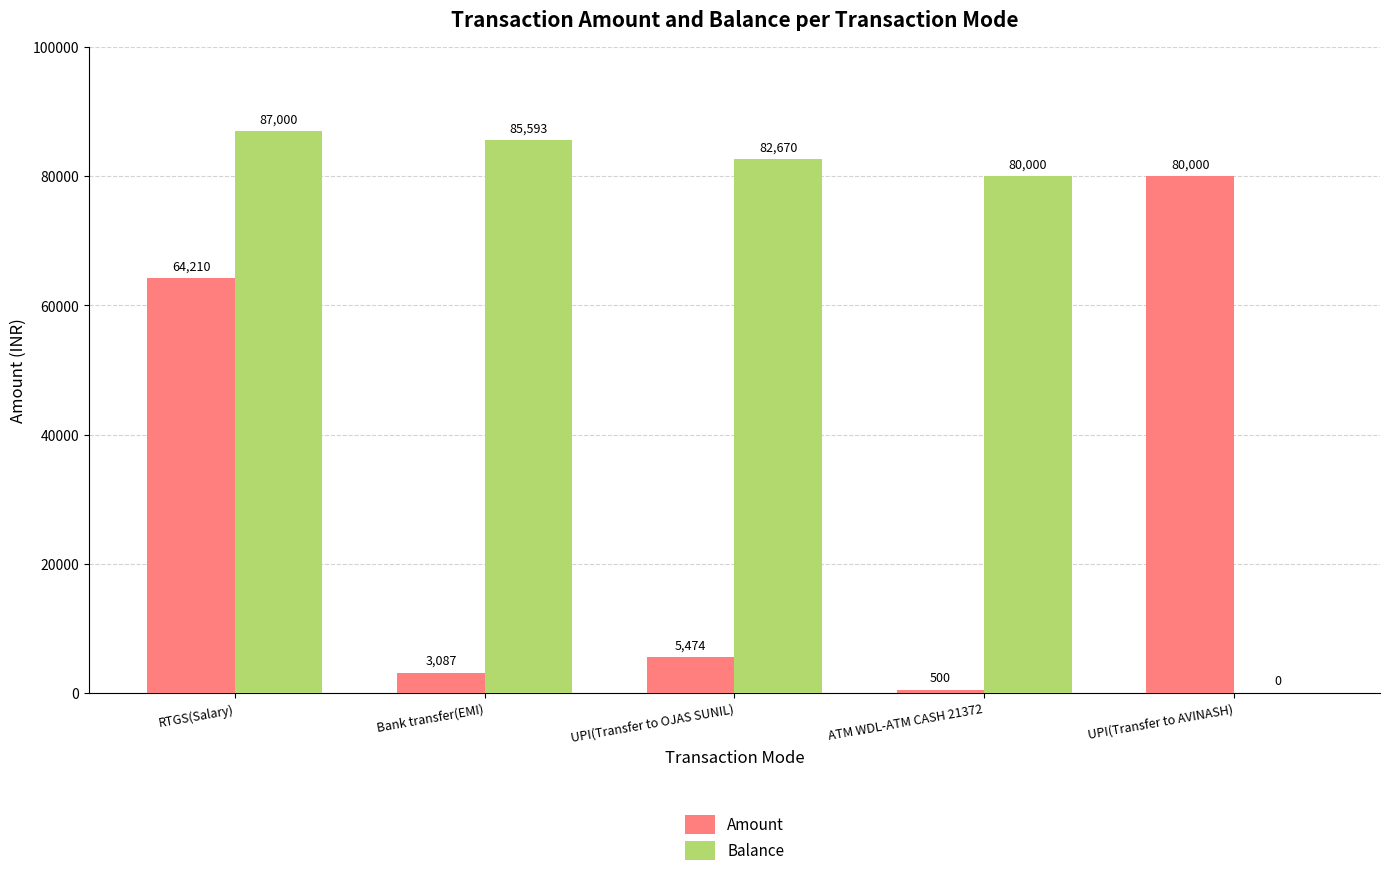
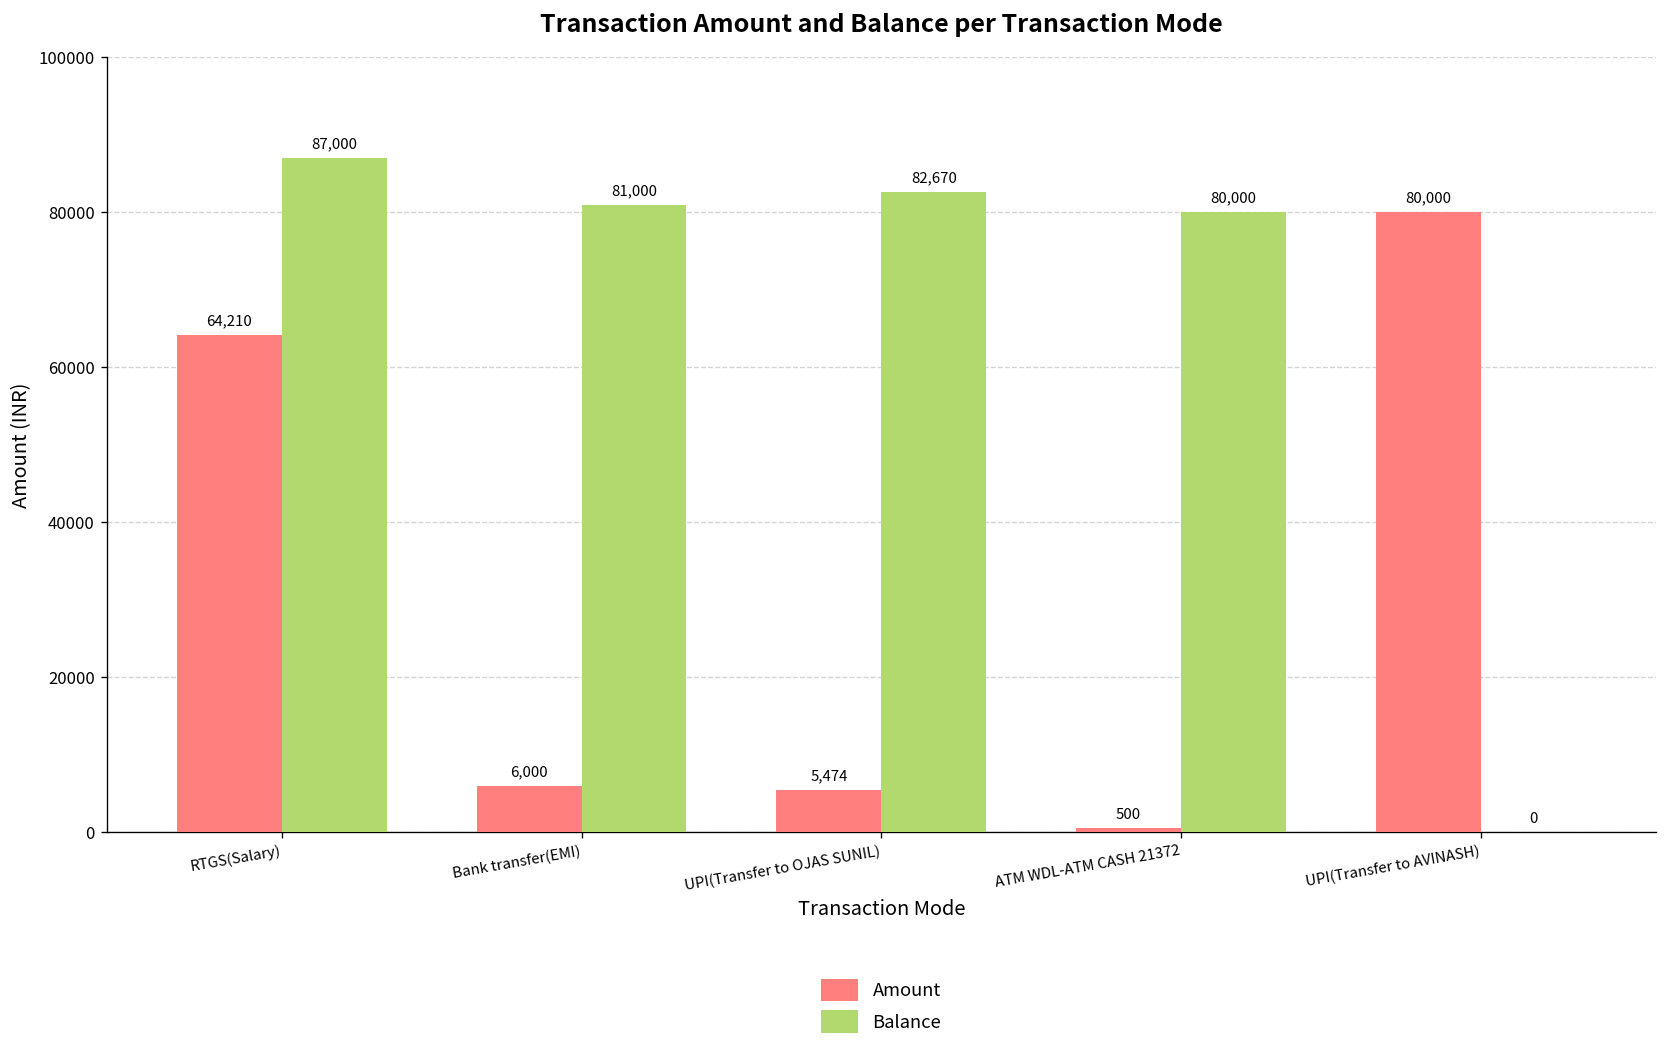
  {
    "Amount": {
      "RTGS(Salary)": "64,210",
-     "Bank transfer(EMI)": "3,087",
+     "Bank transfer(EMI)": "6,000",
      "UPI(Transfer to OJAS SUNIL)": "5,474",
      "ATM WDL-ATM CASH 21372": "500",
      "UPI(Transfer to AVINASH)": "80,000"
    },
    "Balance": {
      "RTGS(Salary)": "87,000",
-     "Bank transfer(EMI)": "85,593",
+     "Bank transfer(EMI)": "81,000",
      "UPI(Transfer to OJAS SUNIL)": "82,670",
      "ATM WDL-ATM CASH 21372": "80,000",
      "UPI(Transfer to AVINASH)": "0"
    }
  }
